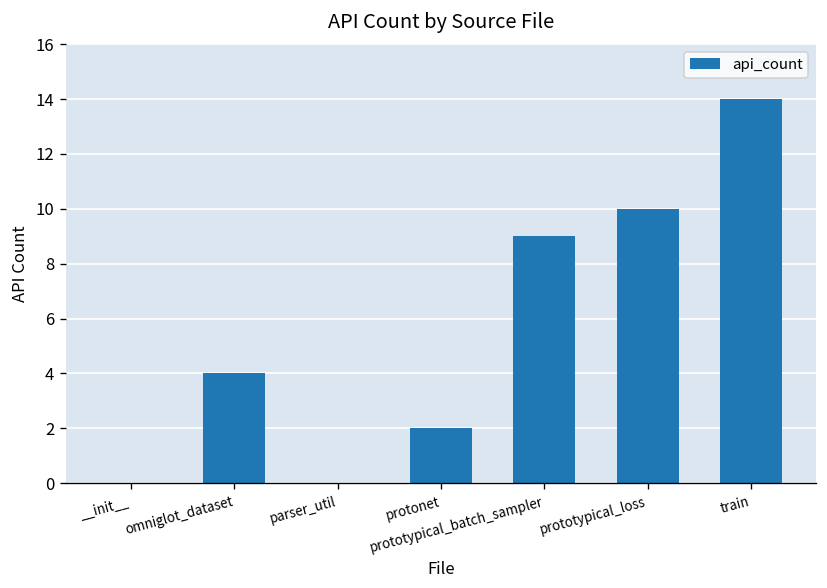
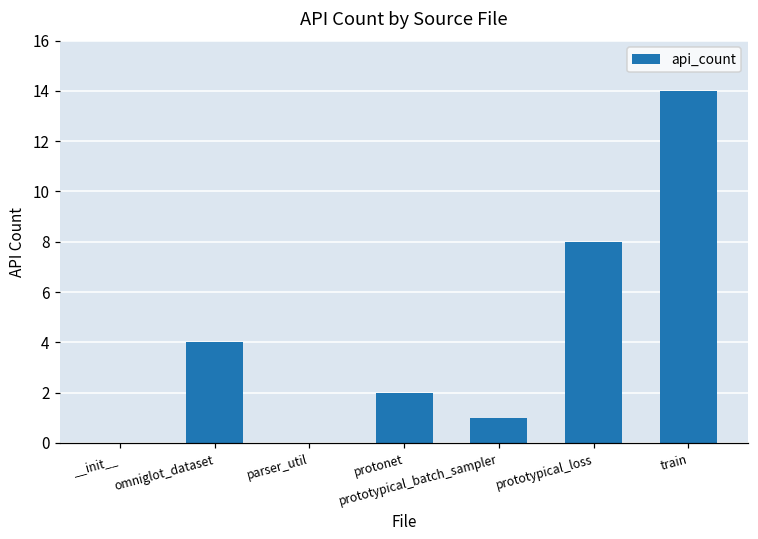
  {
    "__init__": 0,
    "omniglot_dataset": 4,
    "parser_util": 0,
    "protonet": 2,
-   "prototypical_batch_sampler": 9,
-   "prototypical_loss": 10,
+   "prototypical_batch_sampler": 1,
+   "prototypical_loss": 8,
    "train": 14
  }
